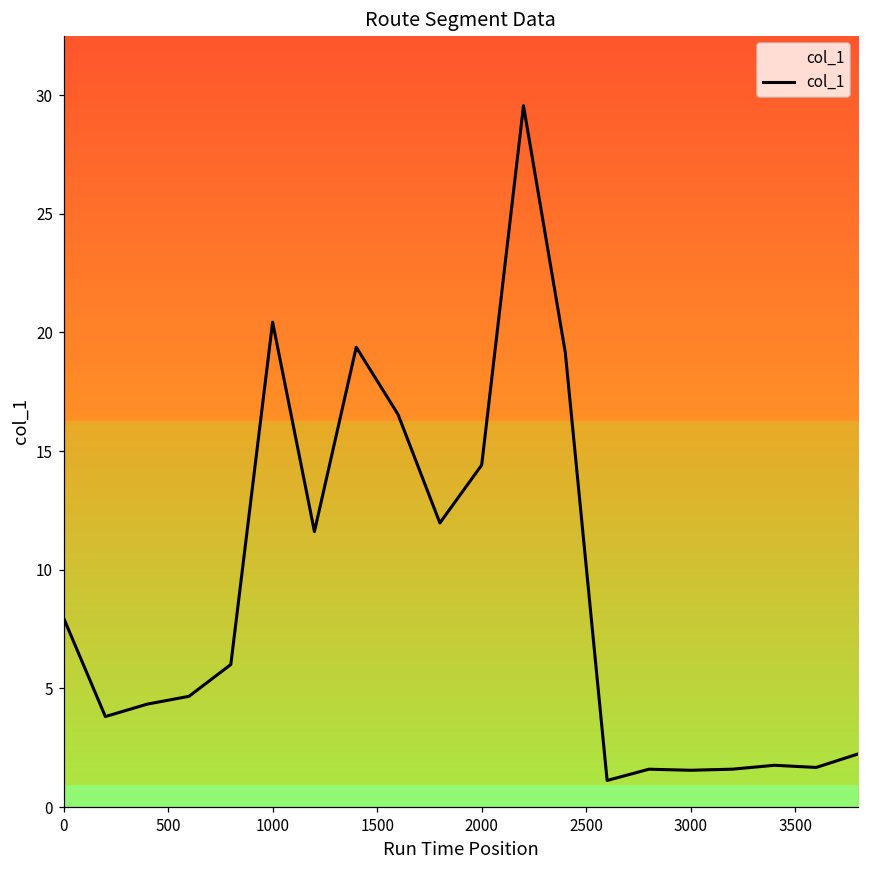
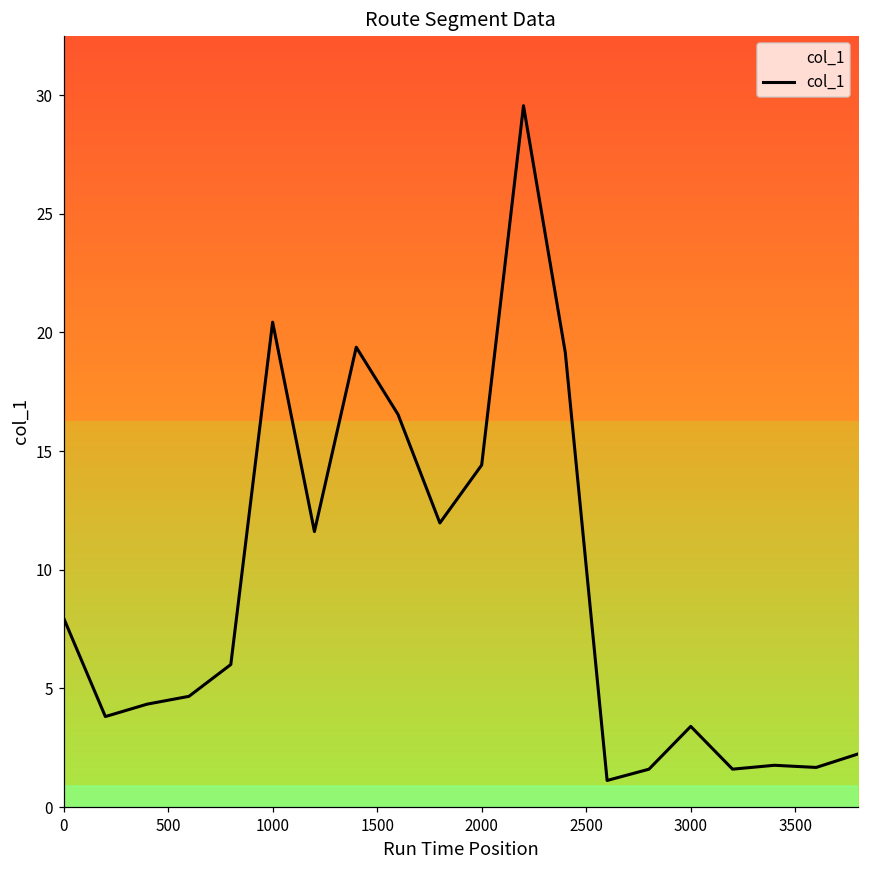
  {
    "0": 8.0,
    "1000": 20.4,
    "2000": 14.4,
-   "3000": 1.6
+   "3000": 3.4
  }
